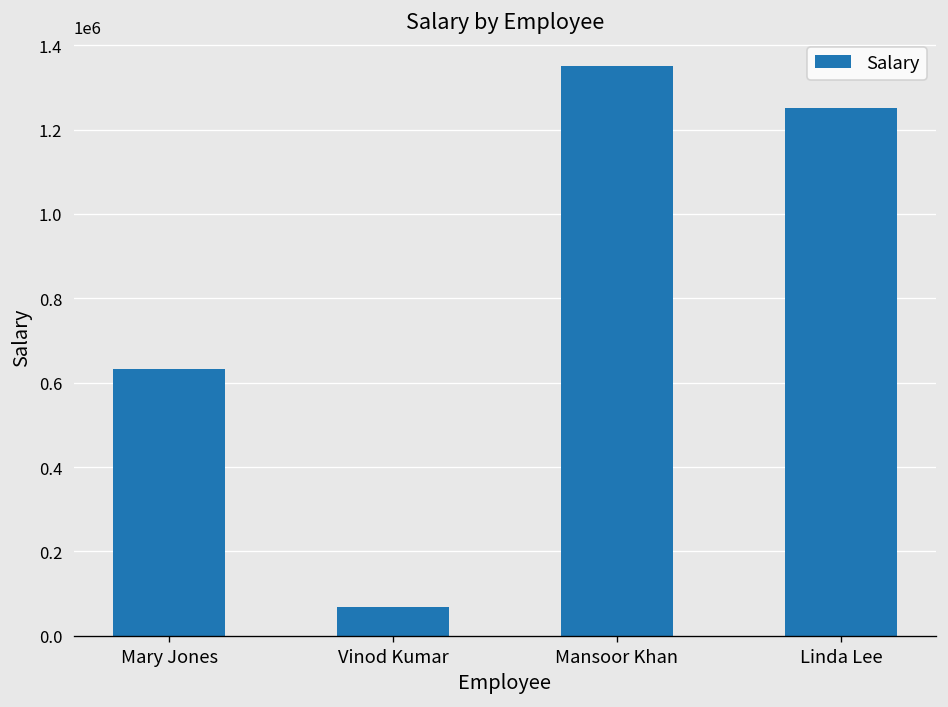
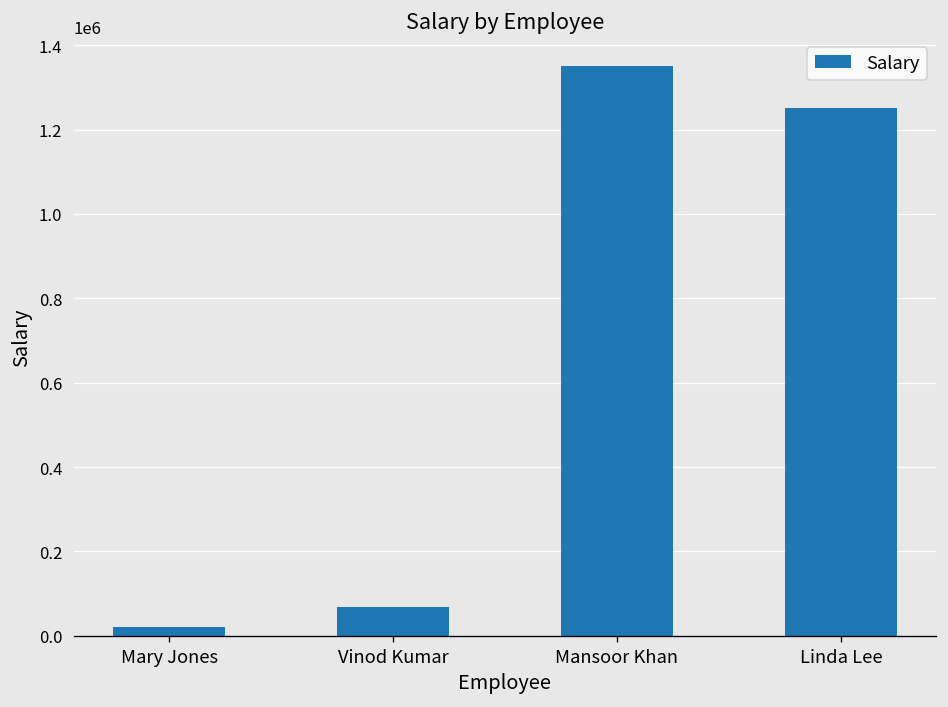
  {
-   "Mary Jones": 630000,
+   "Mary Jones": 20000,
    "Vinod Kumar": 70000,
    "Mansoor Khan": 1350000,
    "Linda Lee": 1250000
  }
